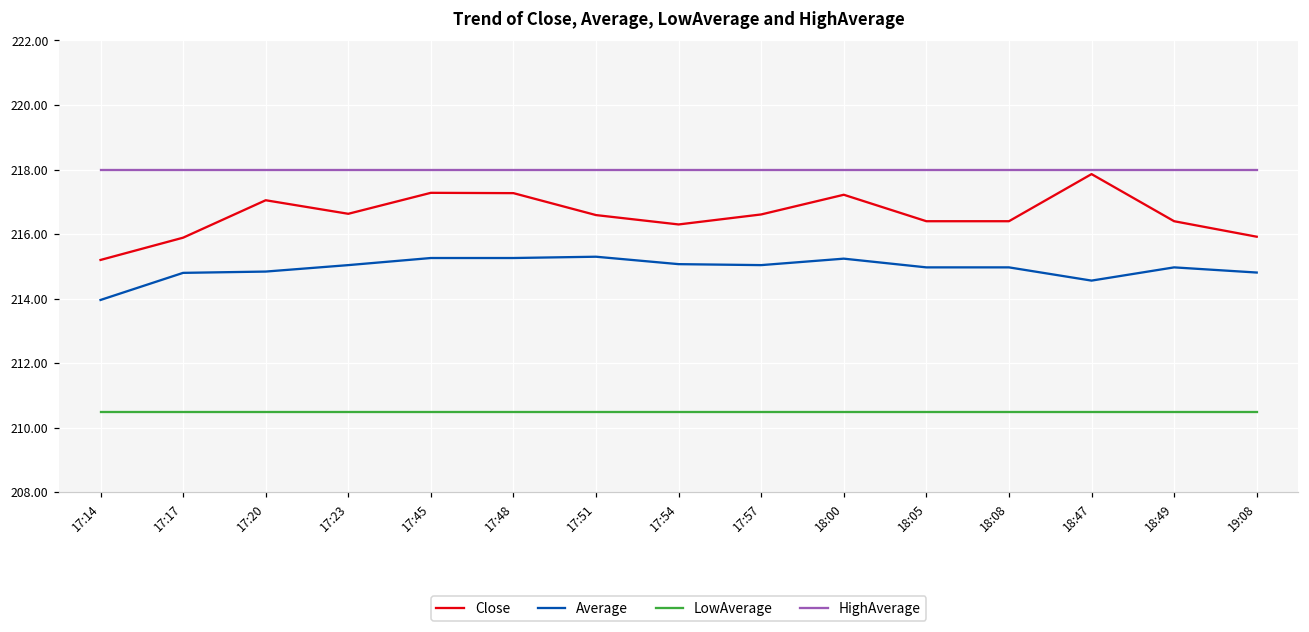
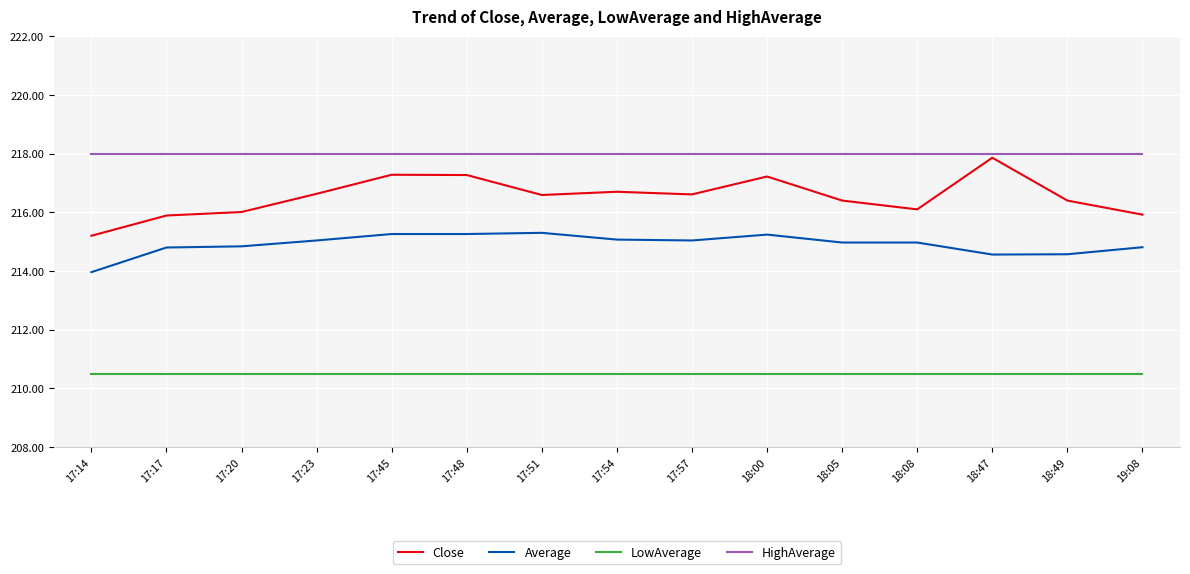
  {
    "Close": {
      "17:14": 215.2,
      "17:17": 215.9,
-     "17:20": 217.1,
+     "17:20": 216.0,
      "17:23": 216.6,
      "17:45": 217.3,
      "17:48": 217.3,
      "17:51": 216.6,
-     "17:54": 216.3,
+     "17:54": 216.7,
      "17:57": 216.6,
      "18:00": 217.2,
      "18:05": 216.4,
-     "18:08": 216.4,
+     "18:08": 216.1,
      "18:47": 217.9,
      "18:49": 216.4,
      "19:08": 215.9
    },
    "Average": {
      "17:14": 214.0,
      "17:17": 214.8,
      "17:20": 214.8,
      "17:23": 215.0,
      "17:45": 215.3,
      "17:48": 215.3,
      "17:51": 215.3,
      "17:54": 215.1,
      "17:57": 215.0,
      "18:00": 215.2,
      "18:05": 215.0,
      "18:08": 215.0,
      "18:47": 214.6,
-     "18:49": 215.0,
+     "18:49": 214.6,
      "19:08": 214.8
    },
    "LowAverage": {
      "17:14": 210.5,
      "17:17": 210.5,
      "17:20": 210.5,
      "17:23": 210.5,
      "17:45": 210.5,
      "17:48": 210.5,
      "17:51": 210.5,
      "17:54": 210.5,
      "17:57": 210.5,
      "18:00": 210.5,
      "18:05": 210.5,
      "18:08": 210.5,
      "18:47": 210.5,
      "18:49": 210.5,
      "19:08": 210.5
    },
    "HighAverage": {
      "17:14": 218.0,
      "17:17": 218.0,
      "17:20": 218.0,
      "17:23": 218.0,
      "17:45": 218.0,
      "17:48": 218.0,
      "17:51": 218.0,
      "17:54": 218.0,
      "17:57": 218.0,
      "18:00": 218.0,
      "18:05": 218.0,
      "18:08": 218.0,
      "18:47": 218.0,
      "18:49": 218.0,
      "19:08": 218.0
    }
  }
